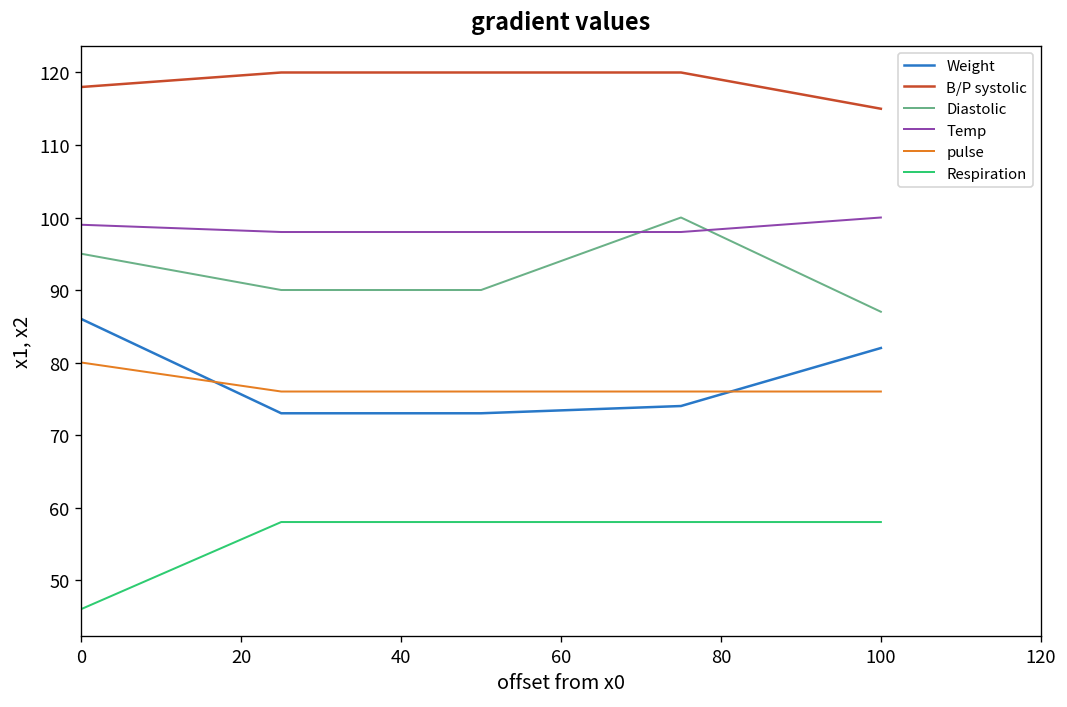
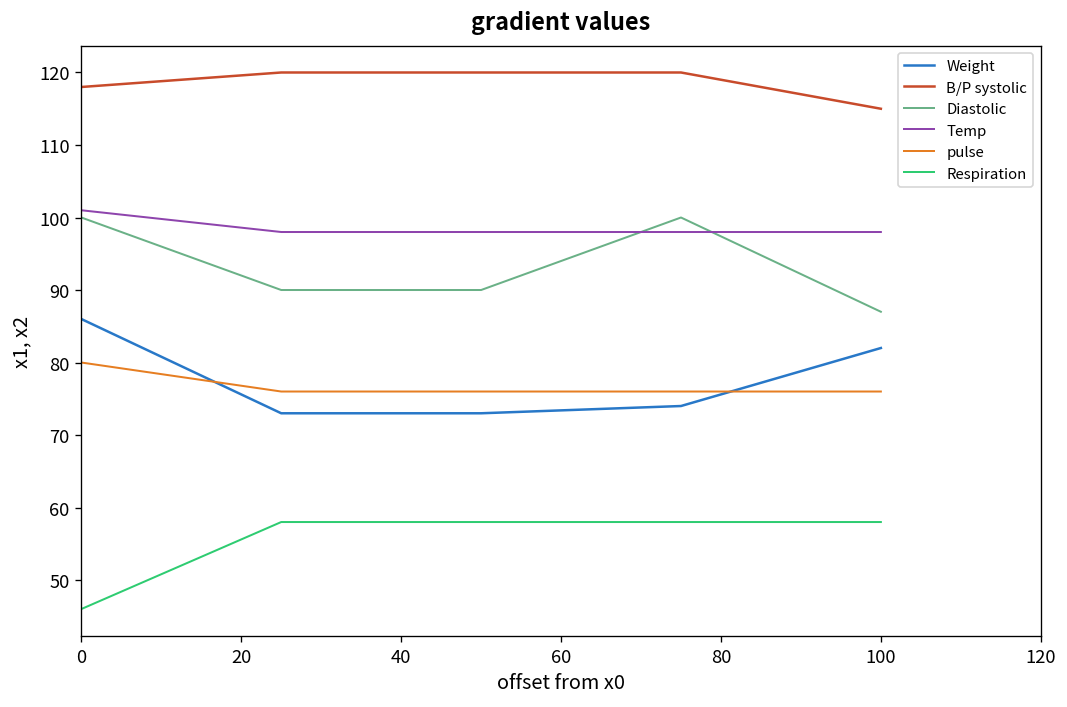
  {
    "Weight": {
      "0": 86,
      "100": 82
    },
    "Diastolic": {
-     "0": 95,
+     "0": 100,
      "100": 87
    },
    "Temp": {
-     "0": 99,
-     "100": 100
+     "0": 101,
+     "100": 98
    },
    "Respiration": {
      "0": 46,
      "100": 58
    }
  }
